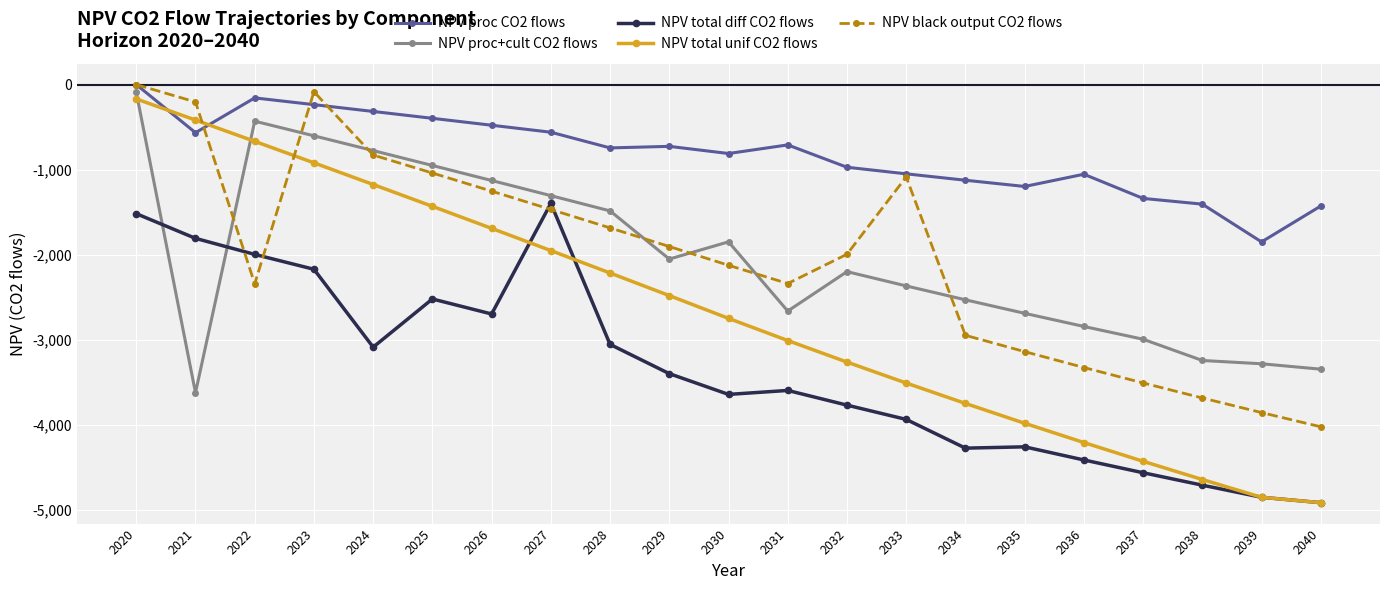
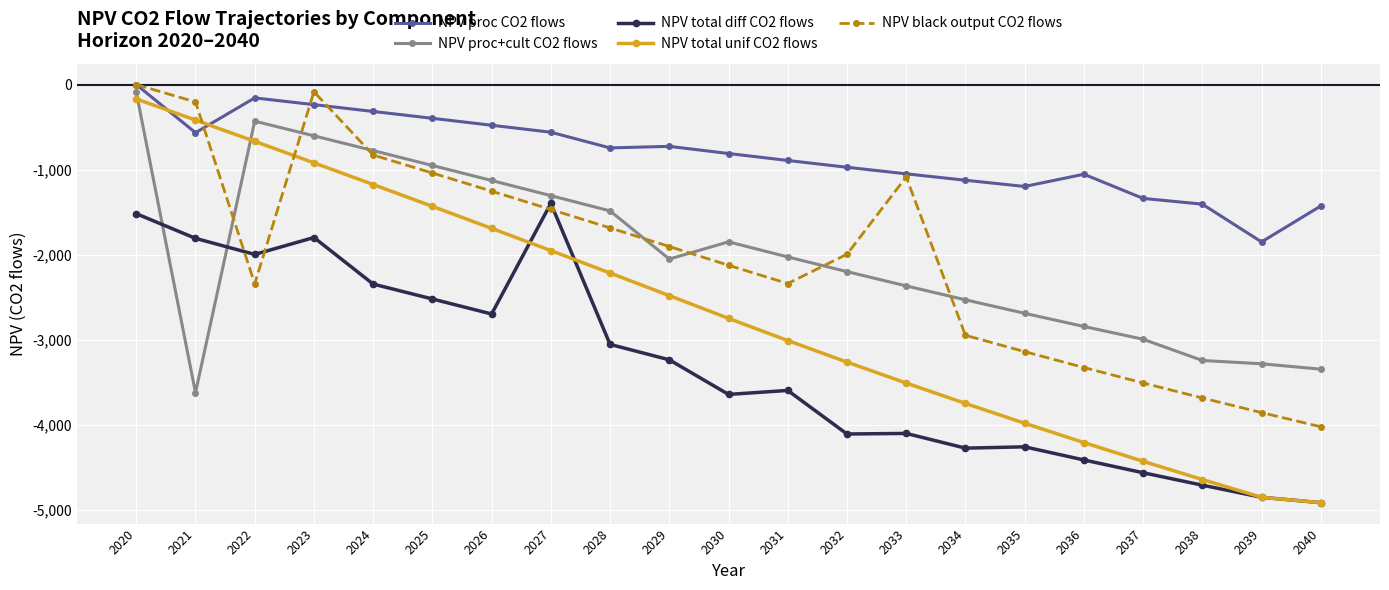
  {
    "NPV proc CO2 flows": {
      "2021": "-600",
      "2022": "-200",
      "2023": "-200",
      "2024": "-300",
      "2025": "-400",
      "2026": "-500",
      "2027": "-600",
      "2028": "-700",
      "2029": "-700",
      "2030": "-800",
-     "2031": "-700",
+     "2031": "-900",
      "2032": "-1,000",
      "2033": "-1,000",
      "2034": "-1,100",
      "2035": "-1,200",
      "2036": "-1,100",
      "2037": "-1,300",
      "2038": "-1,400",
      "2039": "-1,900",
      "2040": "-1,400"
    },
    "NPV proc+cult CO2 flows": {
      "2020": "-100",
      "2021": "-3,600",
      "2022": "-400",
      "2023": "-600",
      "2024": "-800",
      "2025": "-1,000",
      "2026": "-1,100",
      "2027": "-1,300",
      "2028": "-1,500",
      "2029": "-2,100",
      "2030": "-1,800",
-     "2031": "-2,700",
+     "2031": "-2,000",
      "2032": "-2,200",
      "2033": "-2,400",
      "2034": "-2,500",
      "2035": "-2,700",
      "2036": "-2,800",
      "2037": "-3,000",
      "2038": "-3,200",
      "2039": "-3,300",
      "2040": "-3,300"
    },
    "NPV total diff CO2 flows": {
      "2020": "-1,500",
      "2021": "-1,800",
      "2022": "-2,000",
-     "2023": "-2,200",
-     "2024": "-3,100",
+     "2023": "-1,800",
+     "2024": "-2,300",
      "2025": "-2,500",
      "2026": "-2,700",
      "2027": "-1,400",
      "2028": "-3,100",
-     "2029": "-3,400",
+     "2029": "-3,200",
      "2030": "-3,600",
      "2031": "-3,600",
-     "2032": "-3,800",
-     "2033": "-3,900",
+     "2032": "-4,100",
+     "2033": "-4,100",
      "2034": "-4,300",
      "2035": "-4,300",
      "2036": "-4,400",
      "2037": "-4,600",
      "2038": "-4,700"
    }
  }
